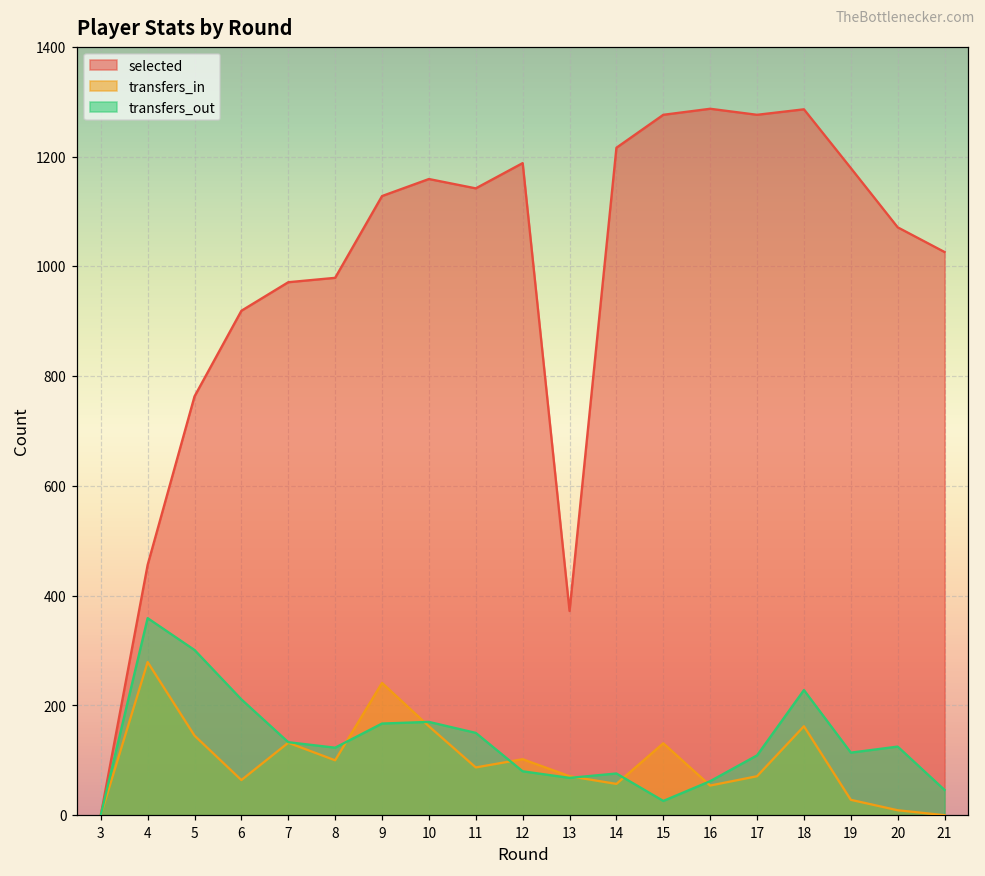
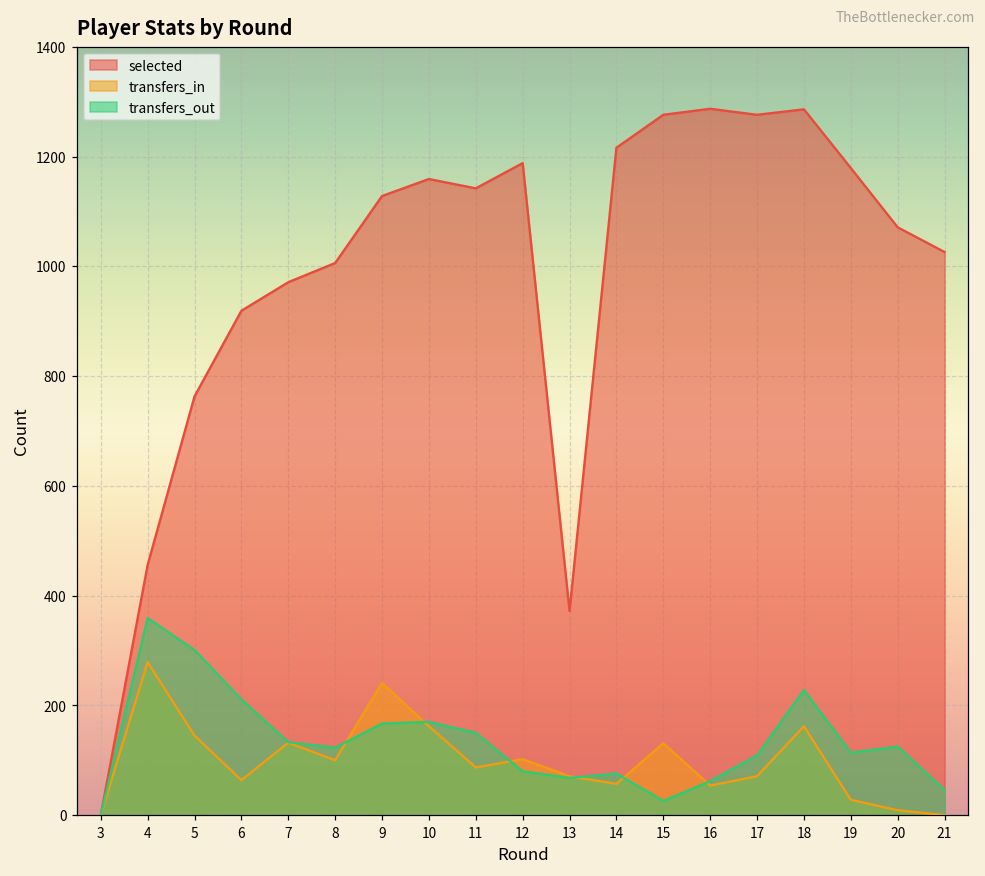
  {
    "selected": {
      "4": 460,
      "5": 760,
      "6": 920,
      "7": 970,
-     "8": 980,
+     "8": 1010,
      "9": 1130,
      "10": 1160,
      "11": 1140,
      "12": 1190,
      "13": 370,
      "14": 1220,
      "15": 1280,
      "16": 1290,
      "17": 1280,
      "18": 1290,
      "19": 1180,
      "20": 1070,
      "21": 1030
    },
    "transfers_in": {
      "4": 280,
      "5": 150,
      "6": 60,
      "8": 100,
      "9": 240,
      "10": 160,
      "11": 90,
      "12": 100,
      "14": 60,
      "15": 130,
      "16": 50,
      "17": 70,
      "18": 160,
      "19": 30,
      "20": 10,
      "21": 0
    },
    "transfers_out": {
      "4": 360,
      "5": 300,
      "6": 210,
      "8": 120,
      "9": 170,
      "10": 170,
      "11": 150,
      "12": 80,
      "14": 80,
      "15": 30,
      "16": 60,
      "17": 110,
      "18": 230,
      "19": 110,
      "20": 130,
      "21": 50
    }
  }
